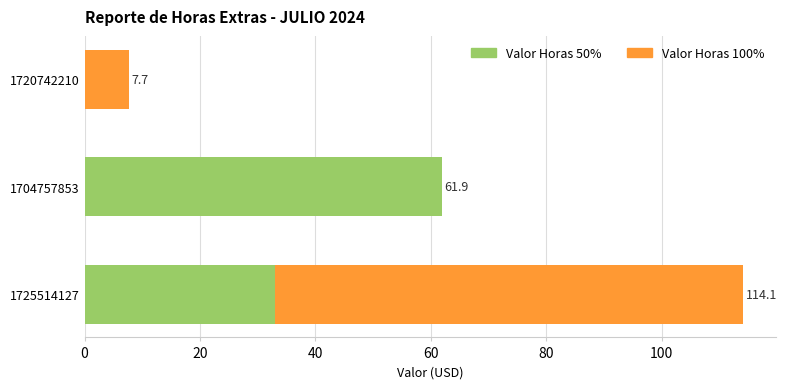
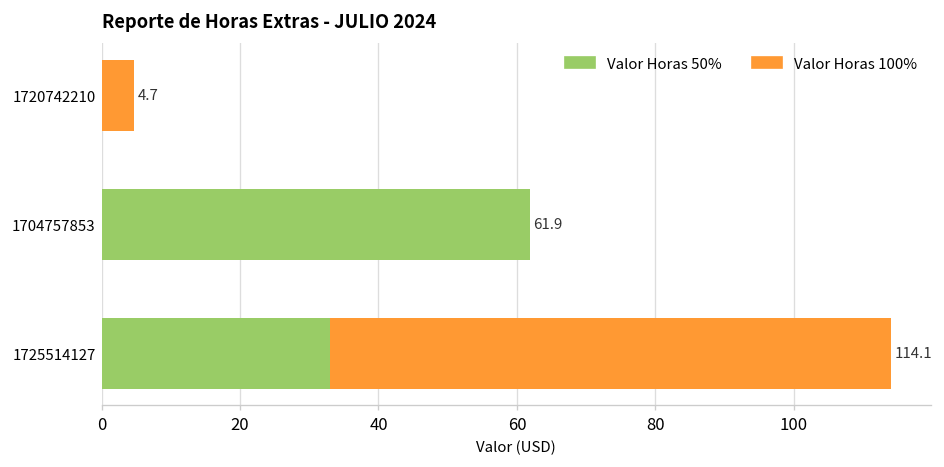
  {
    "Valor Horas 50%": {
      "1704757853": 61.9
    },
    "Valor Horas 100%": {
-     "1720742210": 7.7
+     "1720742210": 4.7
    }
  }
